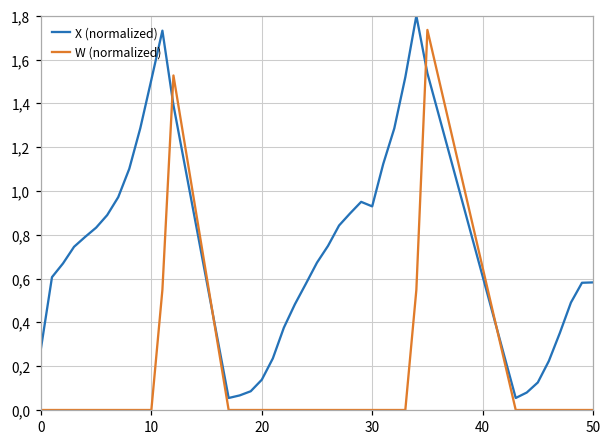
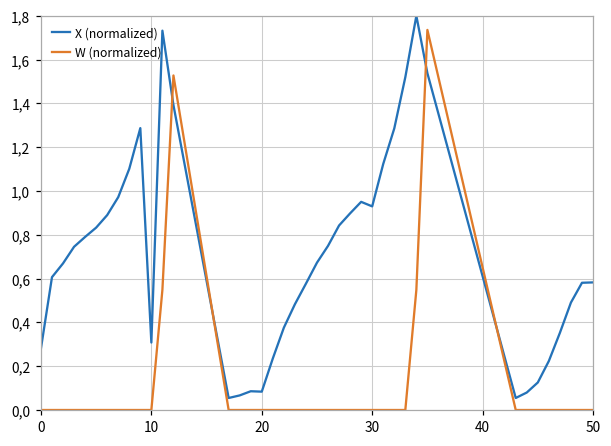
  {
    "X (normalized)": {
      "0": 2.8,
-     "10": 15.1,
-     "20": 1.4,
+     "10": 3.1,
+     "20": 0.8,
      "30": 9.3,
      "50": 5.8
    },
    "W (normalized)": {
      "0": 0.0,
      "10": 0.0,
      "20": 0.0,
      "30": 0.0,
      "50": 0.0
    }
  }
